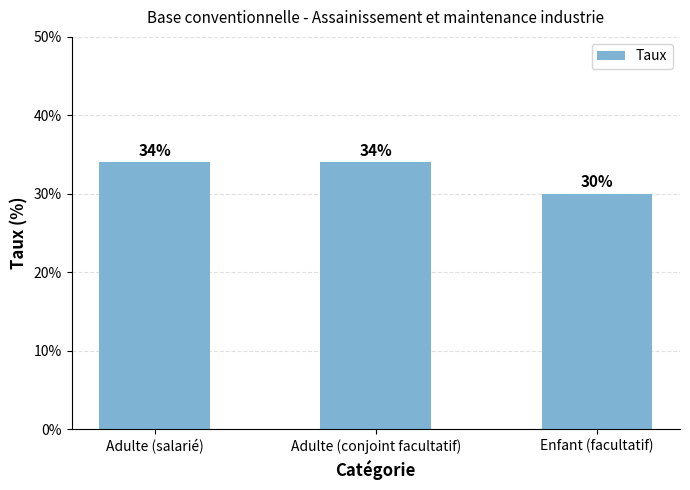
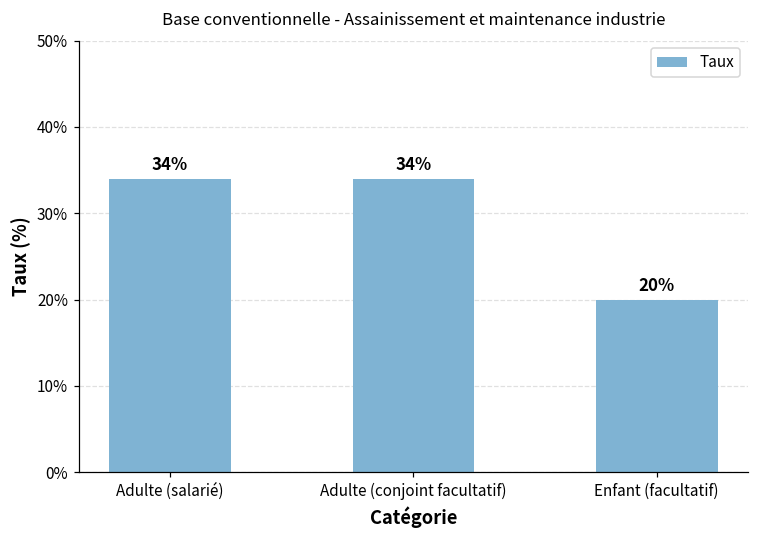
  {
    "Adulte (salarié)": "34%",
    "Adulte (conjoint facultatif)": "34%",
-   "Enfant (facultatif)": "30%"
+   "Enfant (facultatif)": "20%"
  }
